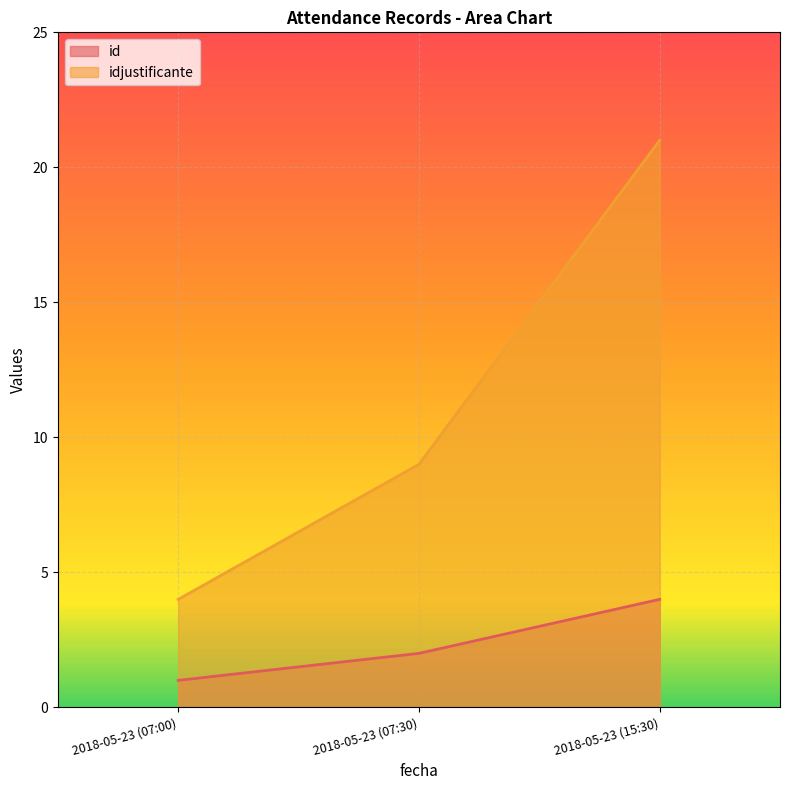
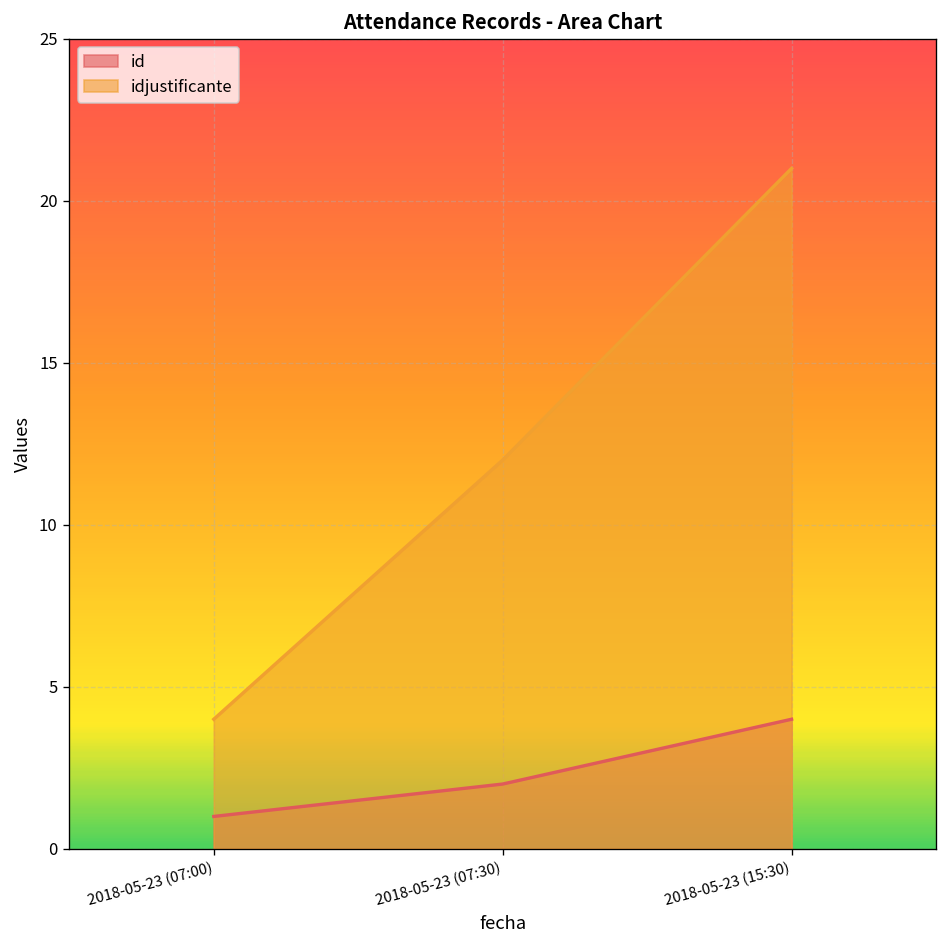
  {
    "id": {
      "2018-05-23 (07:00)": 1,
      "2018-05-23 (07:30)": 2,
      "2018-05-23 (15:30)": 4
    },
    "idjustificante": {
      "2018-05-23 (07:00)": 4,
-     "2018-05-23 (07:30)": 9,
+     "2018-05-23 (07:30)": 12,
      "2018-05-23 (15:30)": 21
    }
  }
